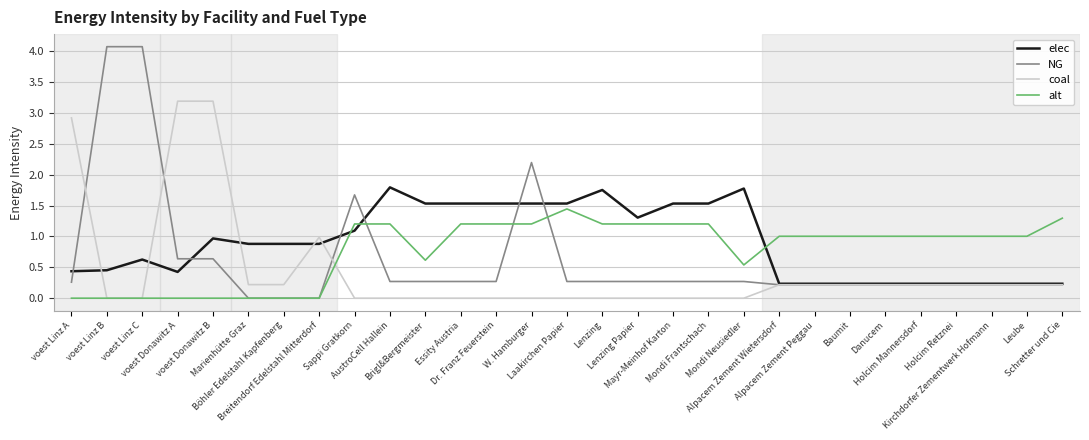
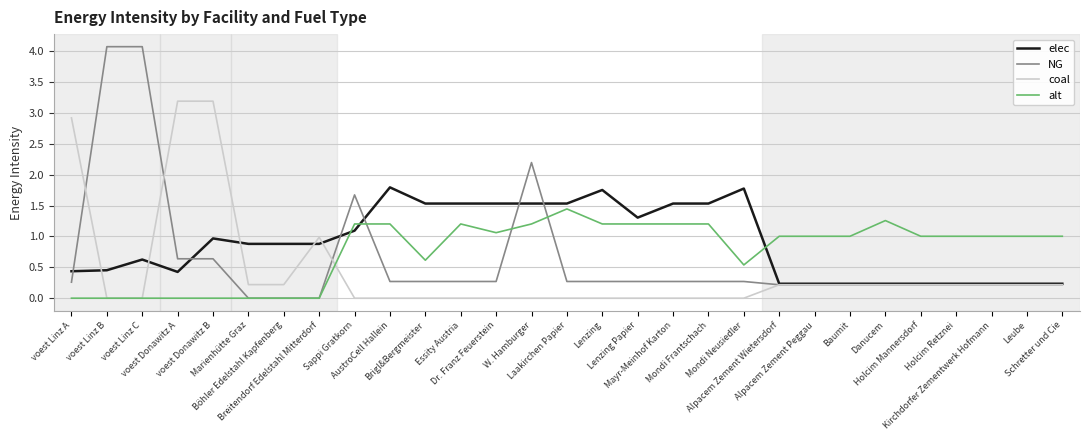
  {
    "elec": {
      "voest Linz A": 0.4,
      "voest Linz B": 0.5,
      "voest Linz C": 0.6,
      "voest Donawitz A": 0.4,
      "voest Donawitz B": 1.0,
      "Marienhütte Graz": 0.9,
      "Böhler Edelstahl Kapfenberg": 0.9,
      "Breitendorf Edelstahl Mitterdorf": 0.9,
      "Sappi Gratkorn": 1.1,
      "AustroCell Hallein": 1.8,
      "Brigl&Bergmeister": 1.5,
      "Essity Austria": 1.5,
      "Dr. Franz Feuerstein": 1.5,
      "W. Hamburger": 1.5,
      "Laakirchen Papier": 1.5,
      "Lenzing": 1.8,
      "Lenzing Papier": 1.3,
      "Mayr-Meinhof Karton": 1.5,
      "Mondi Frantschach": 1.5,
      "Mondi Neusiedler": 1.8
    },
    "NG": {
      "voest Linz A": 0.3,
      "voest Linz B": 4.1,
      "voest Linz C": 4.1,
      "voest Donawitz A": 0.6,
      "voest Donawitz B": 0.6,
      "Sappi Gratkorn": 1.7,
      "AustroCell Hallein": 0.3,
      "Brigl&Bergmeister": 0.3,
      "Essity Austria": 0.3,
      "Dr. Franz Feuerstein": 0.3,
      "W. Hamburger": 2.2,
      "Laakirchen Papier": 0.3,
      "Lenzing": 0.3,
      "Lenzing Papier": 0.3,
      "Mayr-Meinhof Karton": 0.3,
      "Mondi Frantschach": 0.3,
      "Mondi Neusiedler": 0.3
    },
    "coal": {
      "voest Linz A": 2.9,
      "voest Donawitz A": 3.2,
      "voest Donawitz B": 3.2,
      "Marienhütte Graz": 0.2,
      "Böhler Edelstahl Kapfenberg": 0.2,
      "Breitendorf Edelstahl Mitterdorf": 1.0,
      "Sappi Gratkorn": 0.0,
      "AustroCell Hallein": 0.0,
      "Brigl&Bergmeister": 0.0,
      "Essity Austria": 0.0,
      "Dr. Franz Feuerstein": 0.0,
      "W. Hamburger": 0.0,
      "Laakirchen Papier": 0.0,
      "Lenzing": 0.0,
      "Lenzing Papier": 0.0,
      "Mayr-Meinhof Karton": 0.0,
      "Mondi Frantschach": 0.0,
      "Mondi Neusiedler": 0.0
    },
    "alt": {
      "voest Linz A": 0.0,
      "voest Donawitz A": 0.0,
      "voest Donawitz B": 0.0,
      "Sappi Gratkorn": 1.2,
      "AustroCell Hallein": 1.2,
      "Brigl&Bergmeister": 0.6,
      "Essity Austria": 1.2,
-     "Dr. Franz Feuerstein": 1.2,
+     "Dr. Franz Feuerstein": 1.1,
      "W. Hamburger": 1.2,
      "Laakirchen Papier": 1.4,
      "Lenzing": 1.2,
      "Lenzing Papier": 1.2,
      "Mayr-Meinhof Karton": 1.2,
      "Mondi Frantschach": 1.2,
      "Mondi Neusiedler": 0.5,
      "Alpacem Zement Wietersdorf": 1.0,
      "Alpacem Zement Peggau": 1.0,
      "Baumit": 1.0,
-     "Danucem": 1.0,
+     "Danucem": 1.3,
      "Holcim Mannersdorf": 1.0,
      "Holcim Retznei": 1.0,
      "Kirchdorfer Zementwerk Hofmann": 1.0,
      "Leube": 1.0,
-     "Schretter und Cie": 1.3
+     "Schretter und Cie": 1.0
    }
  }
